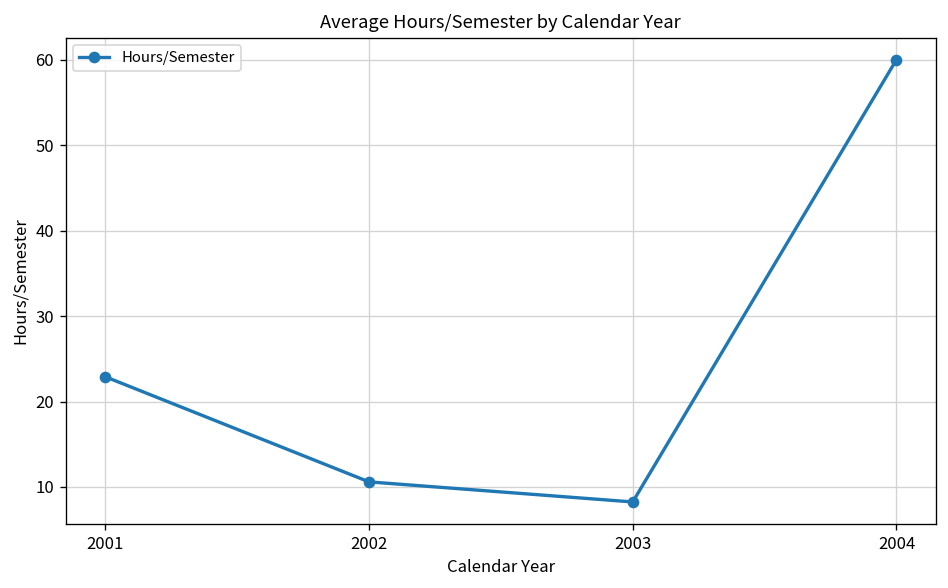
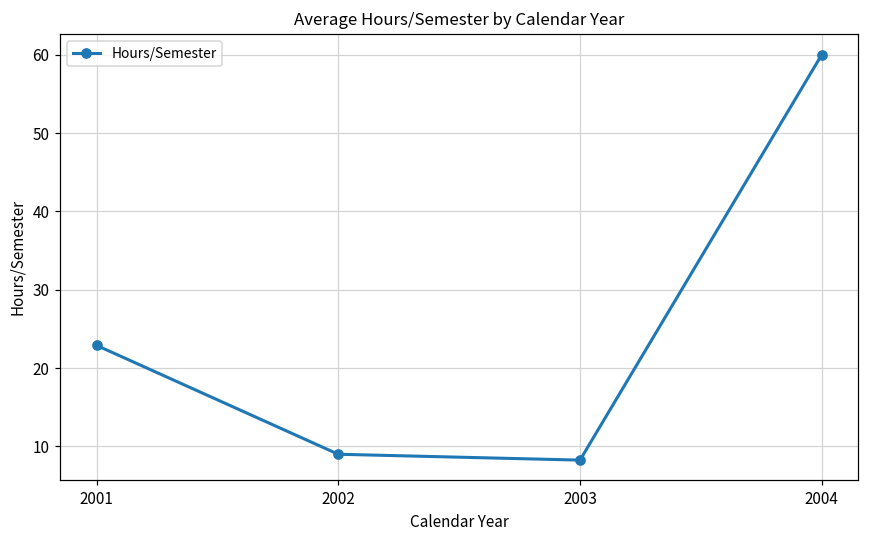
  {
    "2001": 23,
-   "2002": 11,
+   "2002": 9,
    "2003": 8,
    "2004": 60
  }
